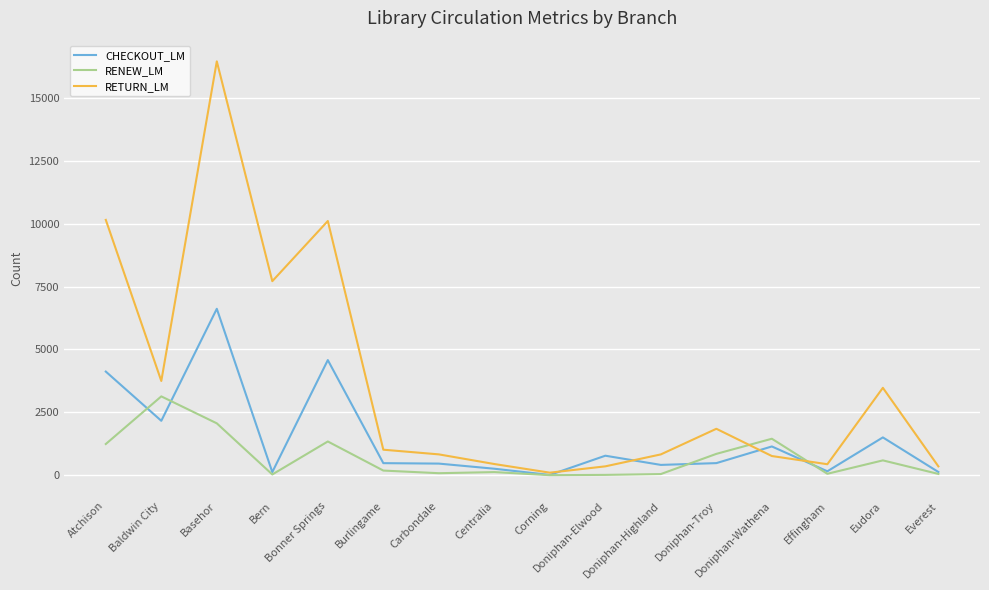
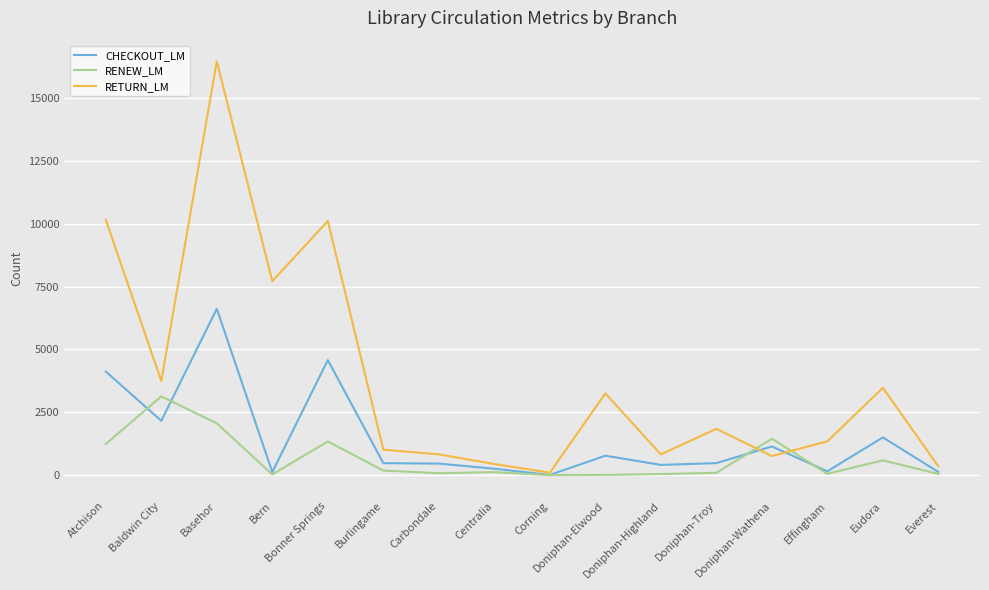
  {
    "CHECKOUT_LM": {
      "Atchison": 4100,
      "Baldwin City": 2200,
      "Basehor": 6600,
      "Bonner Springs": 4600,
      "Burlingame": 500,
      "Carbondale": 500,
      "Centralia": 300,
      "Doniphan-Elwood": 800,
      "Doniphan-Highland": 400,
      "Doniphan-Troy": 500,
      "Doniphan-Wathena": 1100,
      "Eudora": 1500
    },
    "RENEW_LM": {
      "Atchison": 1200,
      "Baldwin City": 3100,
      "Basehor": 2100,
      "Bonner Springs": 1300,
      "Burlingame": 200,
      "Carbondale": 100,
      "Centralia": 100,
      "Doniphan-Elwood": 0,
      "Doniphan-Highland": 0,
-     "Doniphan-Troy": 800,
+     "Doniphan-Troy": 100,
      "Doniphan-Wathena": 1500,
      "Eudora": 600
    },
    "RETURN_LM": {
      "Atchison": 10200,
      "Baldwin City": 3700,
      "Basehor": 16500,
      "Bern": 7700,
      "Bonner Springs": 10100,
      "Burlingame": 1000,
      "Carbondale": 800,
      "Centralia": 400,
-     "Doniphan-Elwood": 400,
+     "Doniphan-Elwood": 3300,
      "Doniphan-Highland": 800,
      "Doniphan-Troy": 1800,
      "Doniphan-Wathena": 800,
-     "Effingham": 400,
+     "Effingham": 1300,
      "Eudora": 3500,
      "Everest": 400
    }
  }
